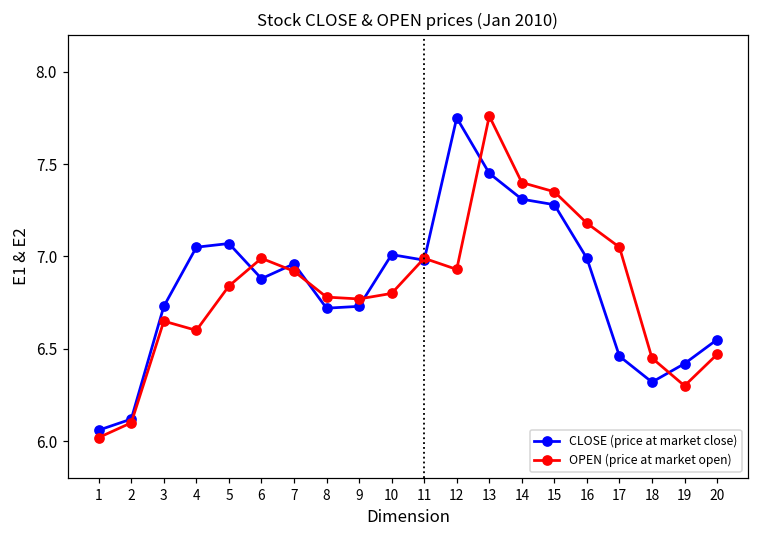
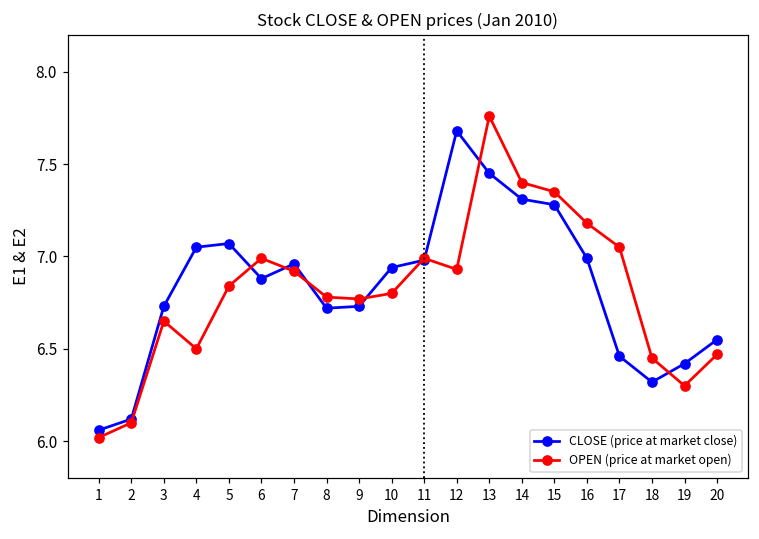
  {
    "CLOSE (price at market close)": {
      "1": 6.06,
      "2": 6.12,
      "3": 6.73,
      "4": 7.05,
      "5": 7.07,
      "6": 6.88,
      "7": 6.96,
      "8": 6.72,
      "9": 6.73,
-     "10": 7.01,
-     "12": 7.75,
+     "10": 6.94,
+     "12": 7.68,
      "13": 7.45,
      "14": 7.31,
      "15": 7.28,
      "16": 6.99,
      "17": 6.46,
      "18": 6.32,
      "19": 6.42,
      "20": 6.55
    },
    "OPEN (price at market open)": {
      "1": 6.02,
      "2": 6.1,
      "3": 6.65,
-     "4": 6.6,
+     "4": 6.5,
      "5": 6.84,
      "6": 7.0,
      "7": 6.92,
      "8": 6.78,
      "9": 6.77,
      "10": 6.8,
      "12": 6.93,
      "13": 7.76,
      "14": 7.4,
      "15": 7.35,
      "16": 7.18,
      "17": 7.05,
      "18": 6.45,
      "19": 6.3,
      "20": 6.47
    }
  }
